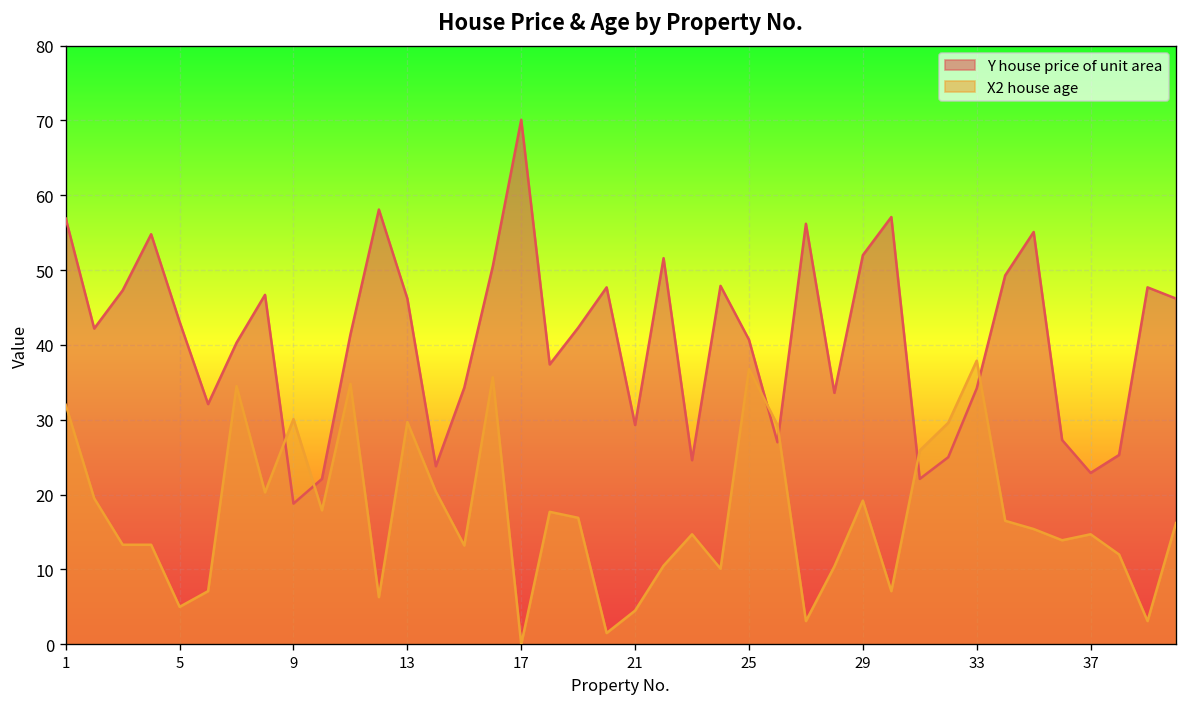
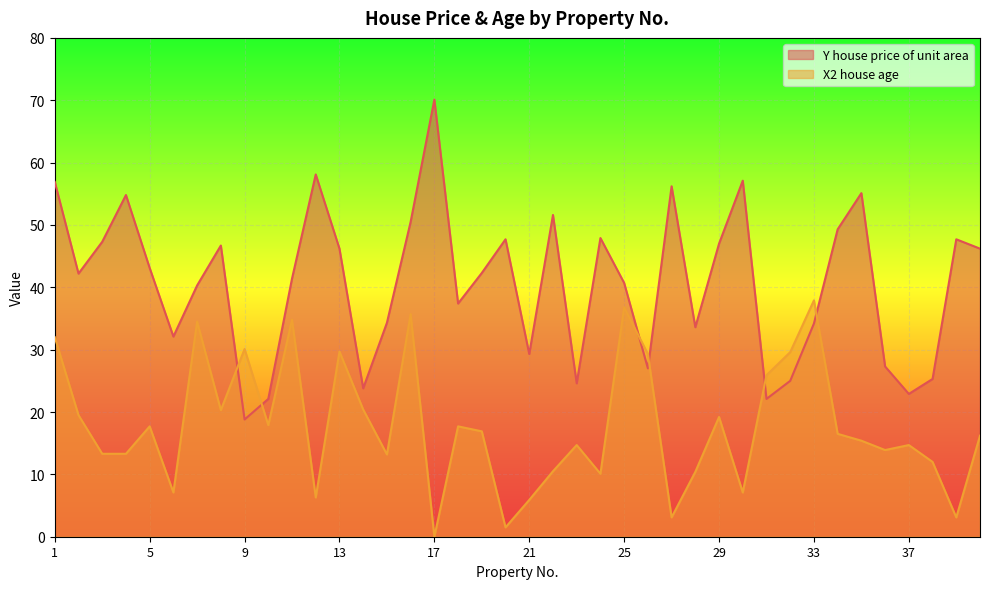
  {
    "Y house price of unit area": {
      "1": 57,
      "5": 43,
      "9": 19,
      "13": 46,
      "17": 70,
      "21": 29,
      "25": 41,
-     "29": 52,
+     "29": 47,
      "33": 34,
      "37": 23
    },
    "X2 house age": {
      "1": 32,
-     "5": 5,
+     "5": 18,
      "9": 30,
      "13": 30,
      "17": 0,
-     "21": 5,
+     "21": 6,
      "25": 37,
      "29": 19,
      "33": 38,
      "37": 15
    }
  }
